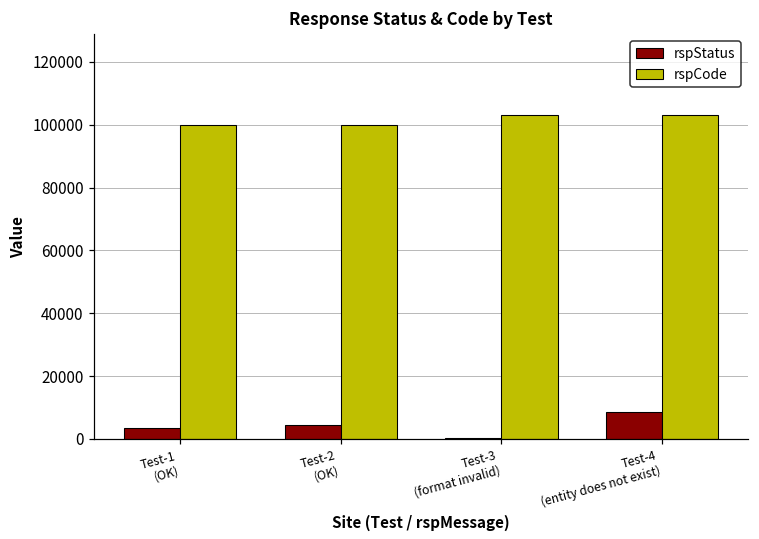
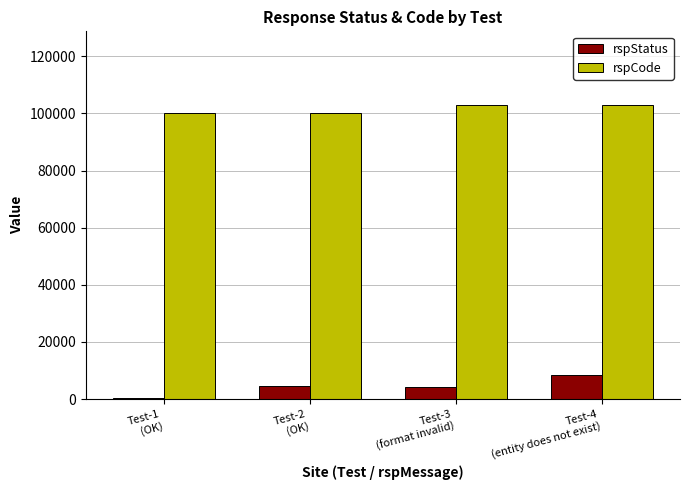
  {
    "rspStatus": {
-     "Test-1 (OK)": 4000,
+     "Test-1 (OK)": 0,
      "Test-2 (OK)": 5000,
-     "Test-3 (format invalid)": 0,
+     "Test-3 (format invalid)": 4000,
      "Test-4 (entity does not exist)": 9000
    },
    "rspCode": {
      "Test-1 (OK)": 100000,
      "Test-2 (OK)": 100000,
      "Test-3 (format invalid)": 103000,
      "Test-4 (entity does not exist)": 103000
    }
  }
